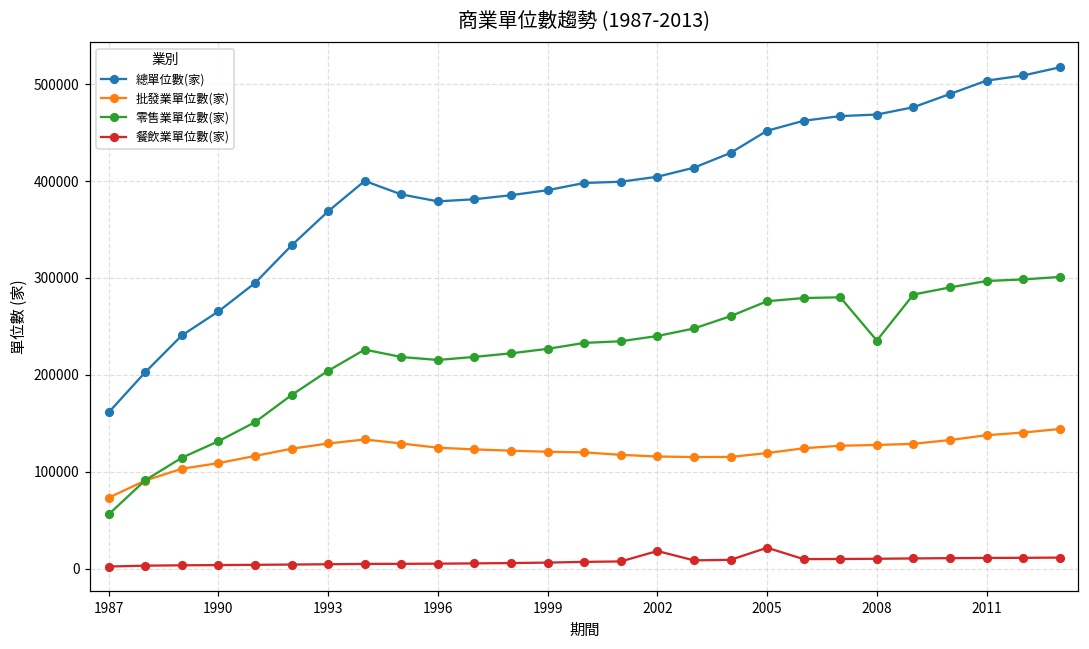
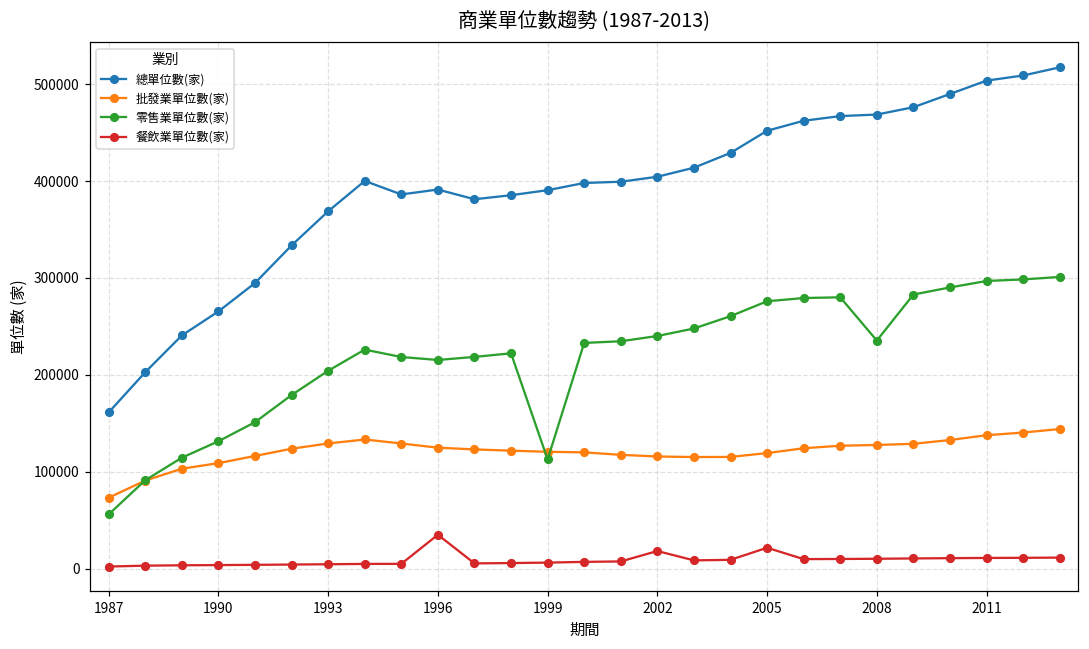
  {
    "總單位數(家)": {
      "1987": 160000,
      "1990": 270000,
      "1993": 370000,
-     "1996": 380000,
+     "1996": 390000,
      "1999": 390000,
      "2002": 400000,
      "2005": 450000,
      "2008": 470000,
      "2011": 500000
    },
    "批發業單位數(家)": {
      "1987": 70000,
      "1990": 110000,
      "1993": 130000,
      "1996": 120000,
      "1999": 120000,
      "2002": 120000,
      "2005": 120000,
      "2008": 130000,
      "2011": 140000
    },
    "零售業單位數(家)": {
      "1987": 60000,
      "1990": 130000,
      "1993": 200000,
      "1996": 220000,
-     "1999": 230000,
+     "1999": 110000,
      "2002": 240000,
      "2005": 280000,
      "2008": 240000,
      "2011": 300000
    },
    "餐飲業單位數(家)": {
      "1987": 0,
      "1990": 0,
      "1993": 0,
-     "1996": 10000,
+     "1996": 40000,
      "1999": 10000,
      "2002": 20000,
      "2005": 20000,
      "2008": 10000,
      "2011": 10000
    }
  }
